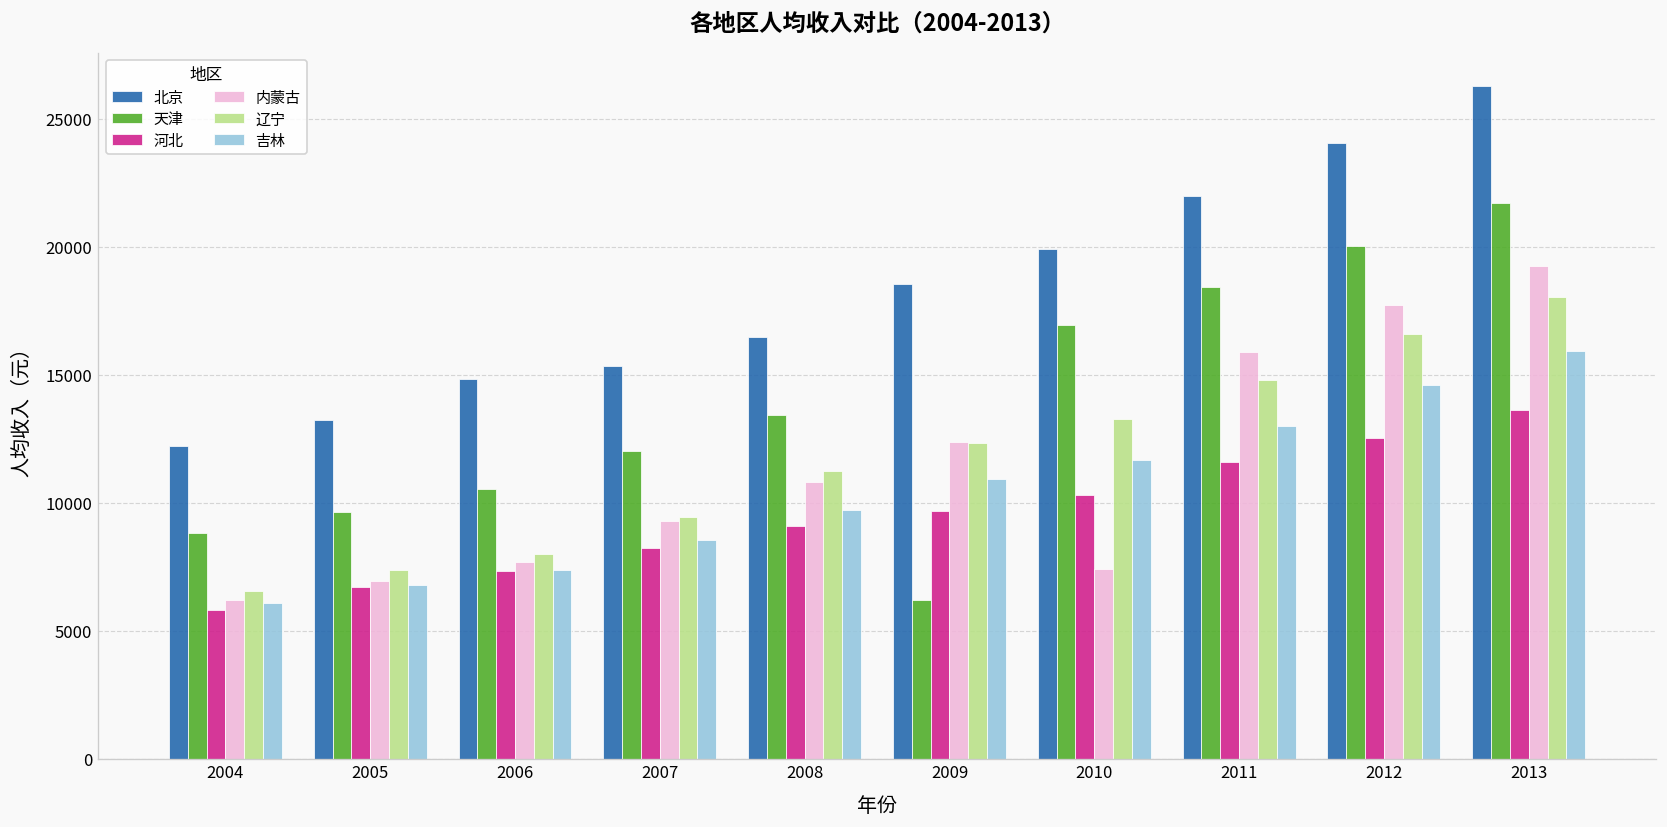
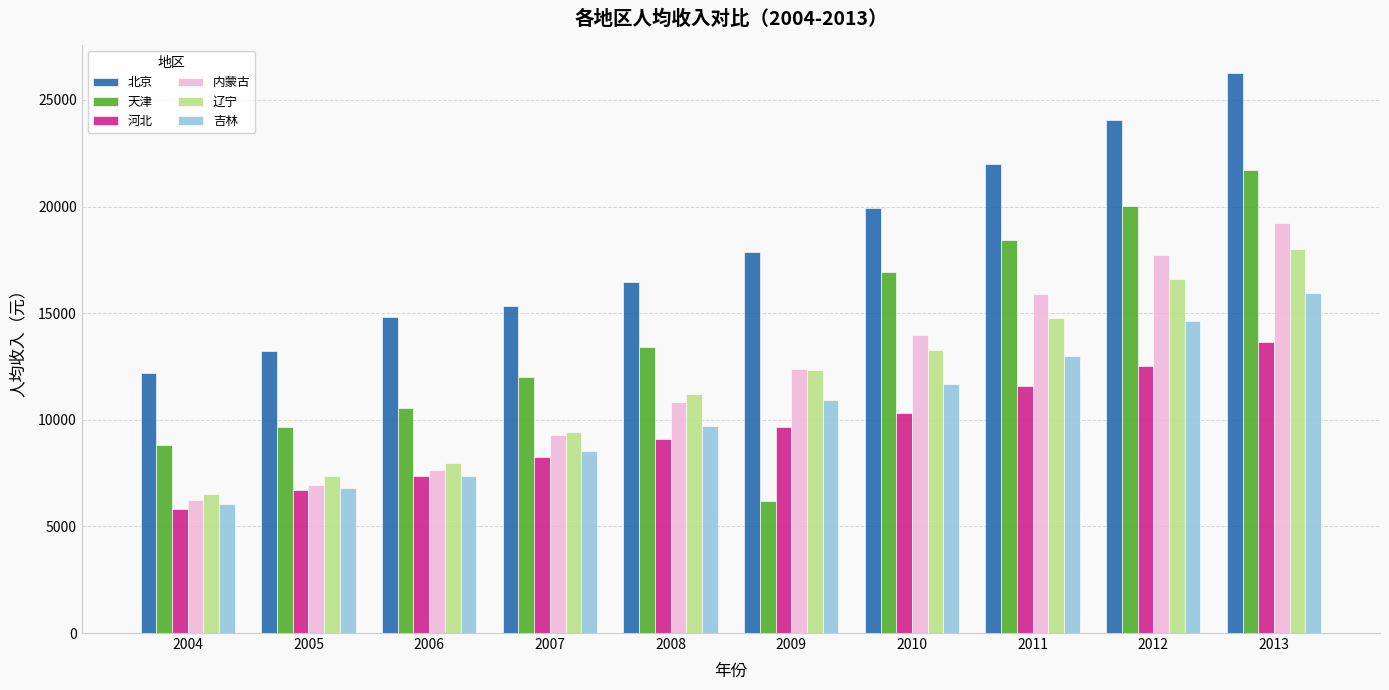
  {
    "北京": {
      "2004": 12200,
      "2005": 13200,
      "2006": 14800,
      "2007": 15300,
      "2008": 16500,
-     "2009": 18500,
+     "2009": 17900,
      "2010": 19900,
      "2011": 22000,
      "2012": 24000,
      "2013": 26300
    },
    "天津": {
      "2004": 8800,
      "2005": 9700,
      "2006": 10500,
      "2007": 12000,
      "2008": 13400,
      "2009": 6200,
      "2010": 16900,
      "2011": 18400,
      "2012": 20000,
      "2013": 21700
    },
    "河北": {
      "2004": 5800,
      "2005": 6700,
      "2006": 7300,
      "2007": 8200,
      "2008": 9100,
      "2009": 9700,
      "2010": 10300,
      "2011": 11600,
      "2012": 12500,
      "2013": 13600
    },
    "内蒙古": {
      "2004": 6200,
      "2005": 6900,
      "2006": 7700,
      "2007": 9300,
      "2008": 10800,
      "2009": 12400,
-     "2010": 7400,
+     "2010": 14000,
      "2011": 15900,
      "2012": 17700,
      "2013": 19200
    },
    "辽宁": {
      "2004": 6500,
      "2005": 7400,
      "2006": 8000,
      "2007": 9400,
      "2008": 11200,
      "2009": 12300,
      "2010": 13300,
      "2011": 14800,
      "2012": 16600,
      "2013": 18000
    },
    "吉林": {
      "2004": 6100,
      "2005": 6800,
      "2006": 7400,
      "2007": 8600,
      "2008": 9700,
      "2009": 10900,
      "2010": 11700,
      "2011": 13000,
      "2012": 14600,
      "2013": 15900
    }
  }
